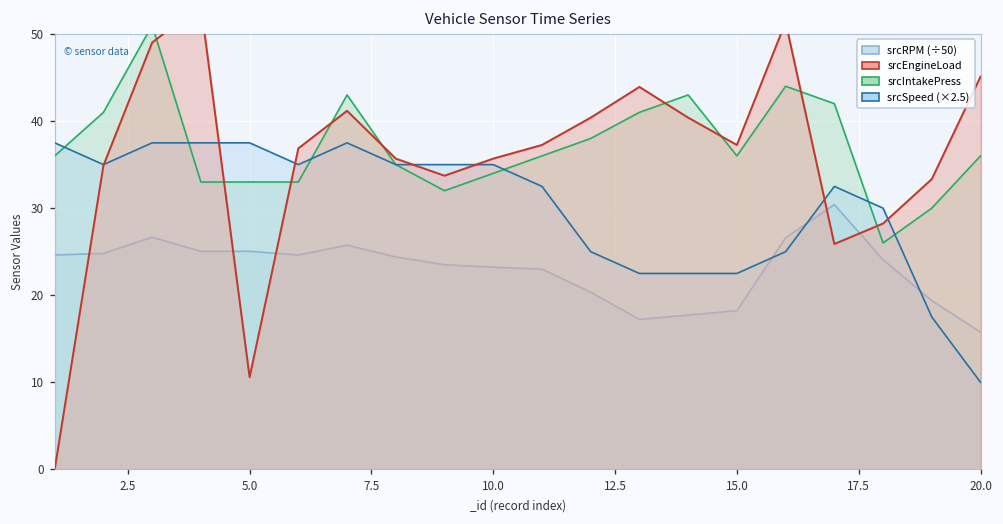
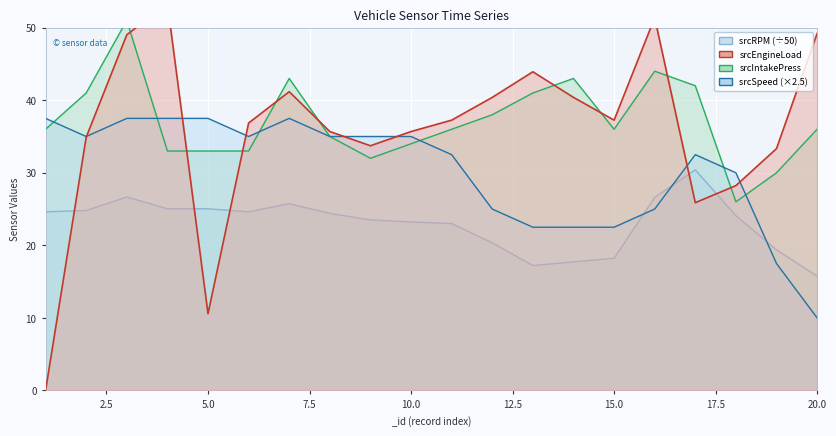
  {
    "srcEngineLoad": {
      "5.0": 11,
      "10.0": 36,
      "15.0": 37,
-     "20.0": 45
+     "20.0": 49
    }
  }
